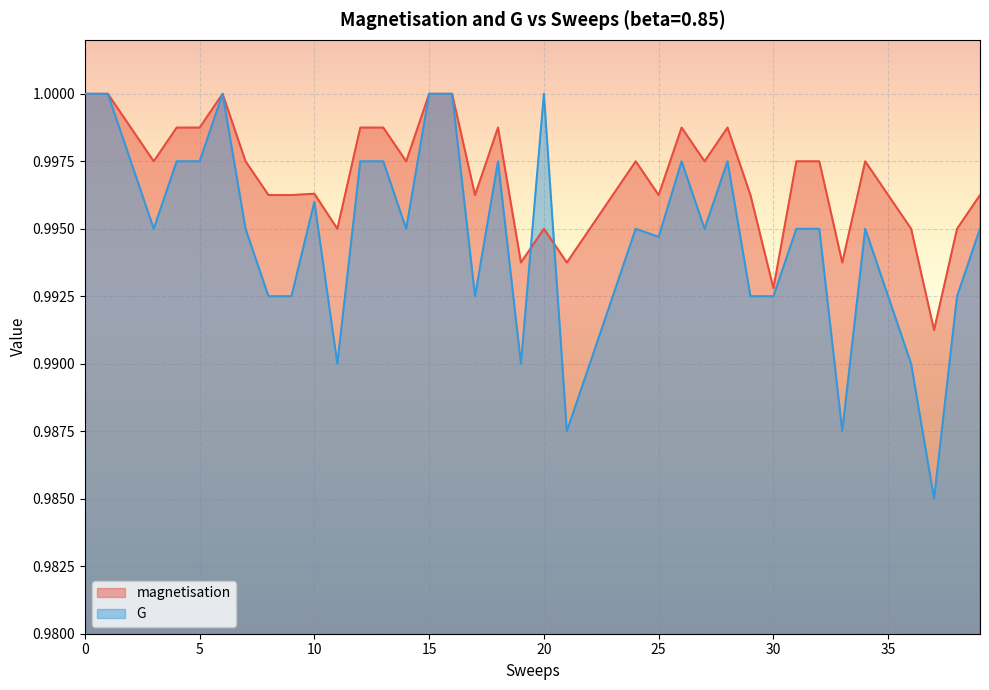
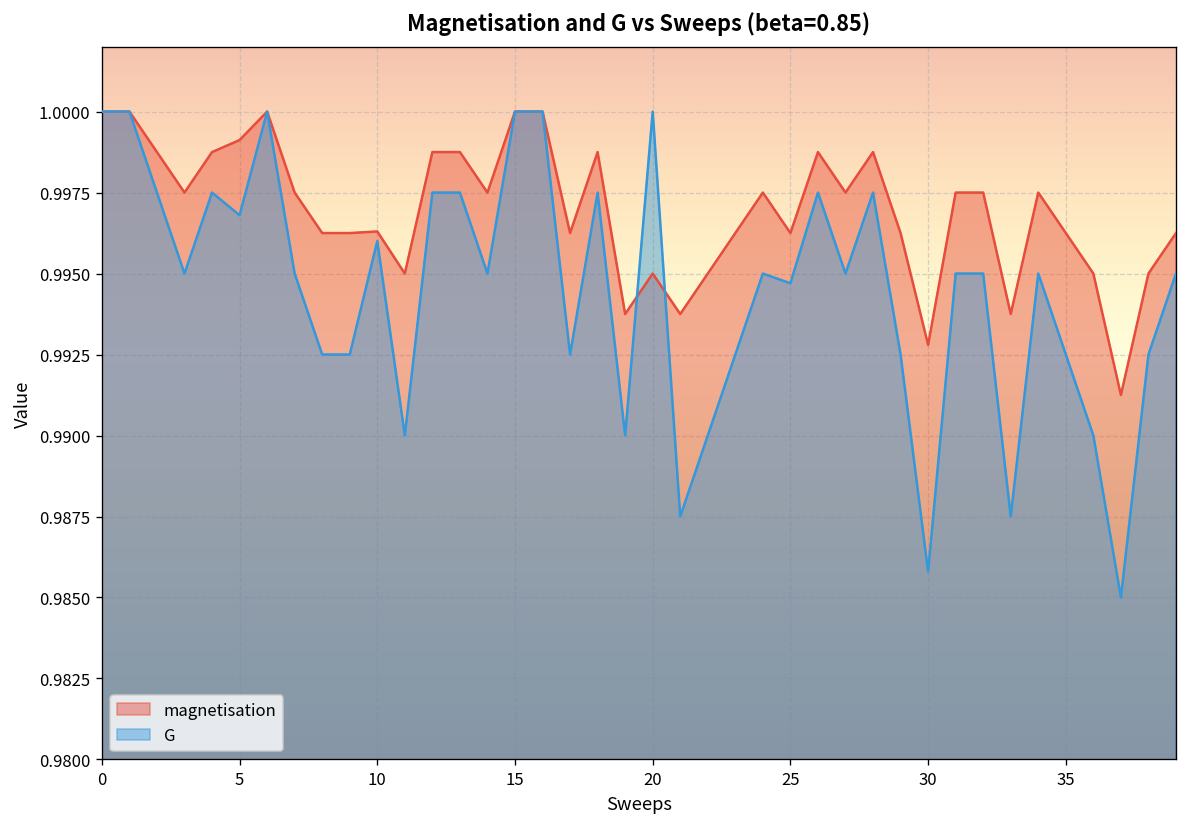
  {
    "magnetisation": {
-     "5": 0.9988,
+     "5": 0.9991,
      "10": 0.9963,
      "20": 0.9950,
      "25": 0.9963,
      "30": 0.9928,
      "35": 0.9963
    },
    "G": {
-     "5": 0.9975,
+     "5": 0.9968,
      "10": 0.9960,
      "20": 1.0000,
      "25": 0.9947,
-     "30": 0.9925,
+     "30": 0.9858,
      "35": 0.9925
    }
  }
